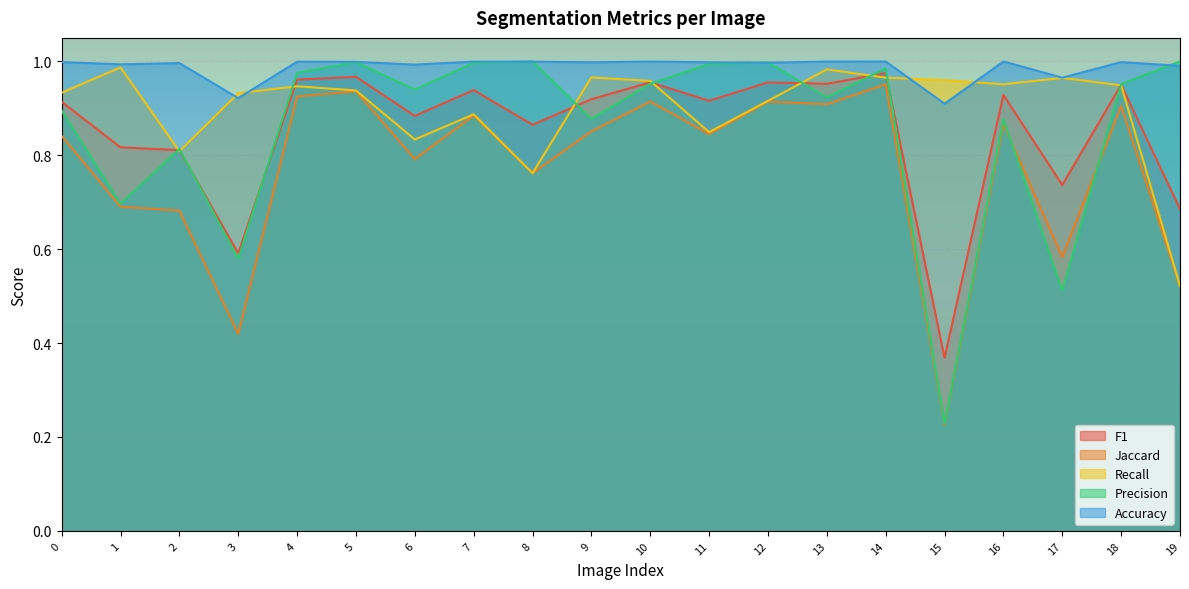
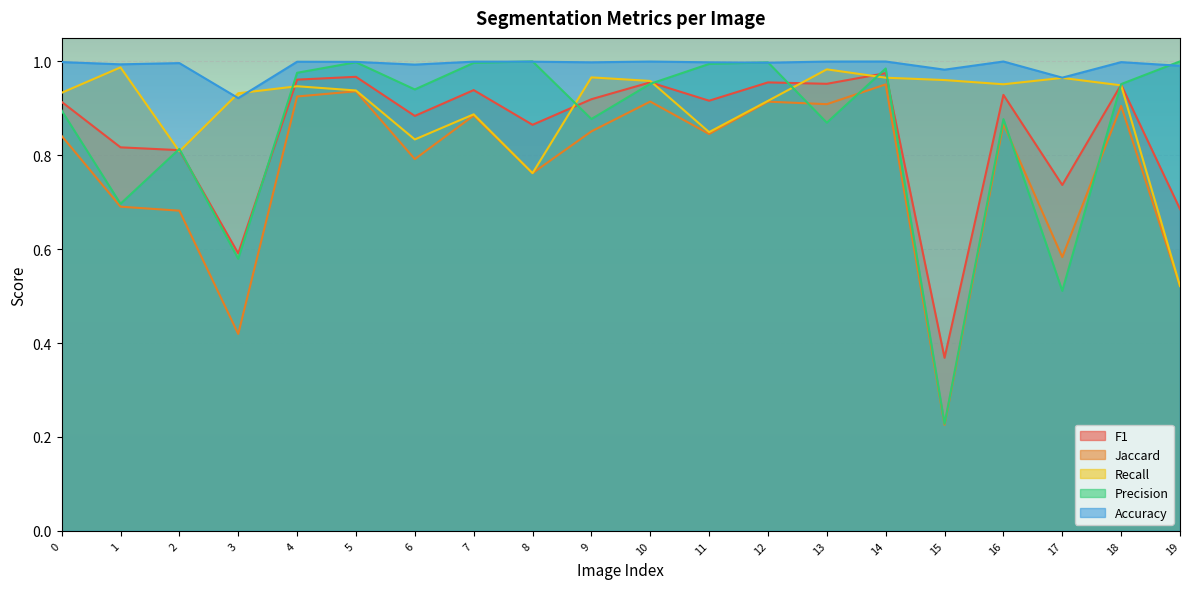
  {
    "Precision": {
      "0": 0.90,
      "1": 0.70,
      "3": 0.58,
      "4": 0.98,
      "6": 0.94,
      "9": 0.88,
-     "13": 0.92,
+     "13": 0.87,
      "14": 0.98,
      "16": 0.88,
      "17": 0.51,
      "19": 1.00
    },
    "Accuracy": {
      "0": 1.00,
      "1": 0.99,
      "2": 1.00,
      "3": 0.92,
      "4": 1.00,
      "6": 0.99,
      "9": 1.00,
      "10": 1.00,
      "13": 1.00,
      "14": 1.00,
-     "15": 0.91,
+     "15": 0.98,
      "16": 1.00,
      "18": 1.00,
      "19": 0.99
    }
  }
